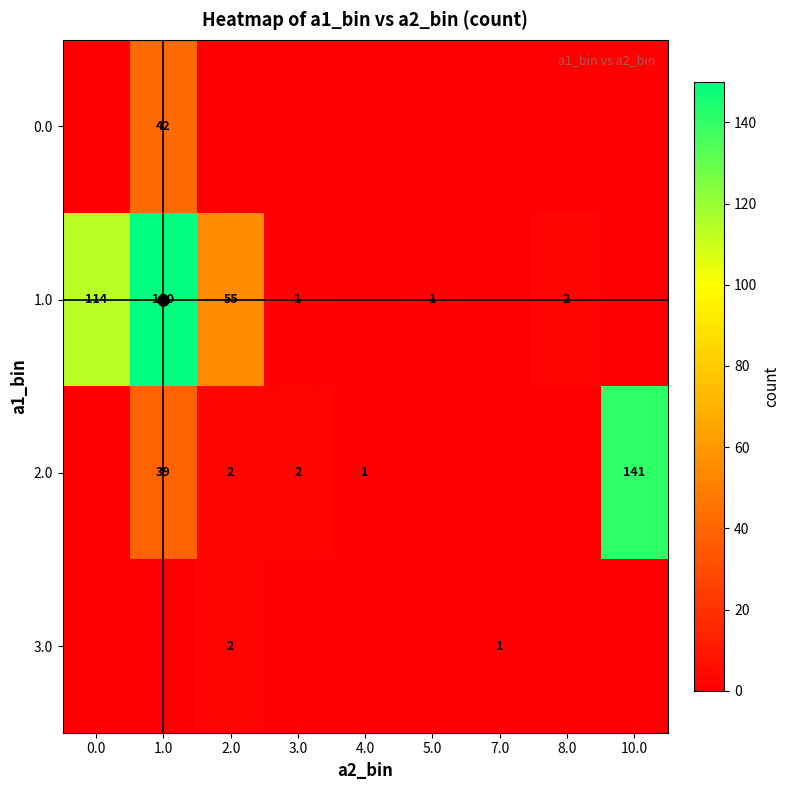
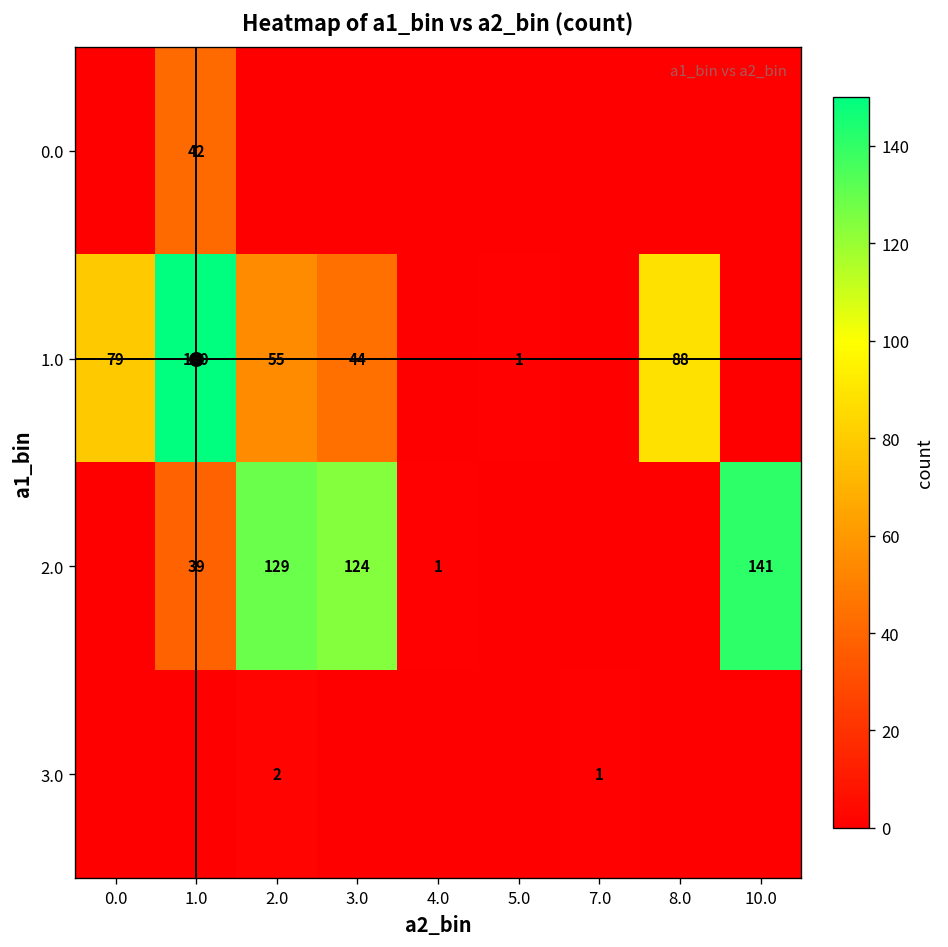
  {
    "0.0": {
      "1.0": 42
    },
    "1.0": {
-     "0.0": 114,
+     "0.0": 79,
      "2.0": 55,
-     "3.0": 1,
+     "3.0": 44,
      "5.0": 1,
-     "8.0": 2
+     "8.0": 88
    },
    "2.0": {
      "1.0": 39,
-     "2.0": 2,
-     "3.0": 2,
+     "2.0": 129,
+     "3.0": 124,
      "4.0": 1,
      "10.0": 141
    },
    "3.0": {
      "2.0": 2,
      "7.0": 1
    }
  }
